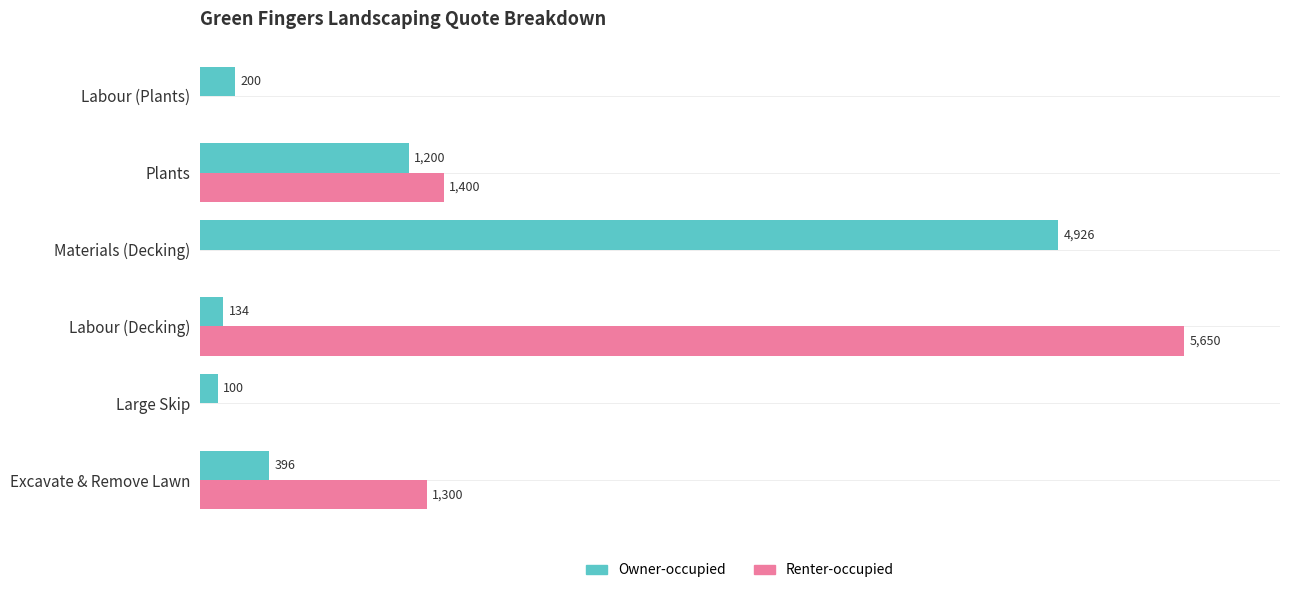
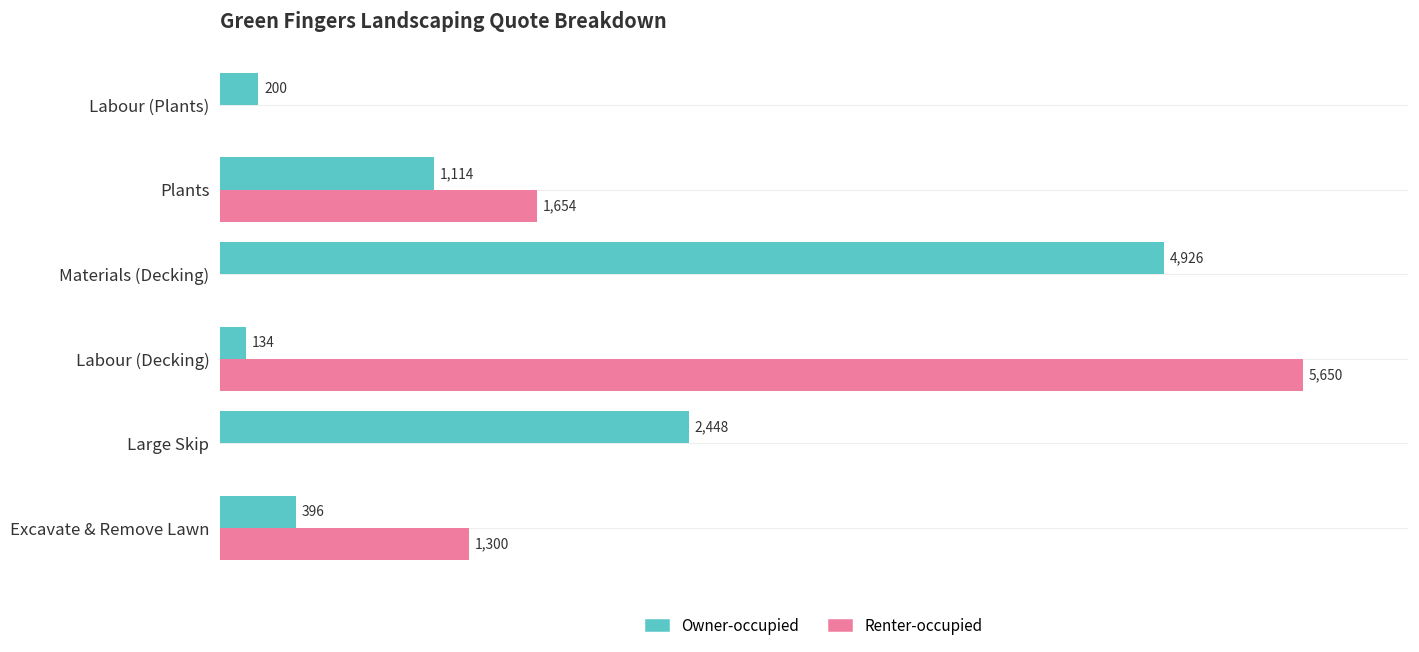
  {
    "Owner-occupied": {
      "Labour (Plants)": "200",
-     "Plants": "1,200",
+     "Plants": "1,114",
      "Materials (Decking)": "4,926",
      "Labour (Decking)": "134",
-     "Large Skip": "100",
+     "Large Skip": "2,448",
      "Excavate & Remove Lawn": "396"
    },
    "Renter-occupied": {
-     "Plants": "1,400",
+     "Plants": "1,654",
      "Labour (Decking)": "5,650",
      "Excavate & Remove Lawn": "1,300"
    }
  }
